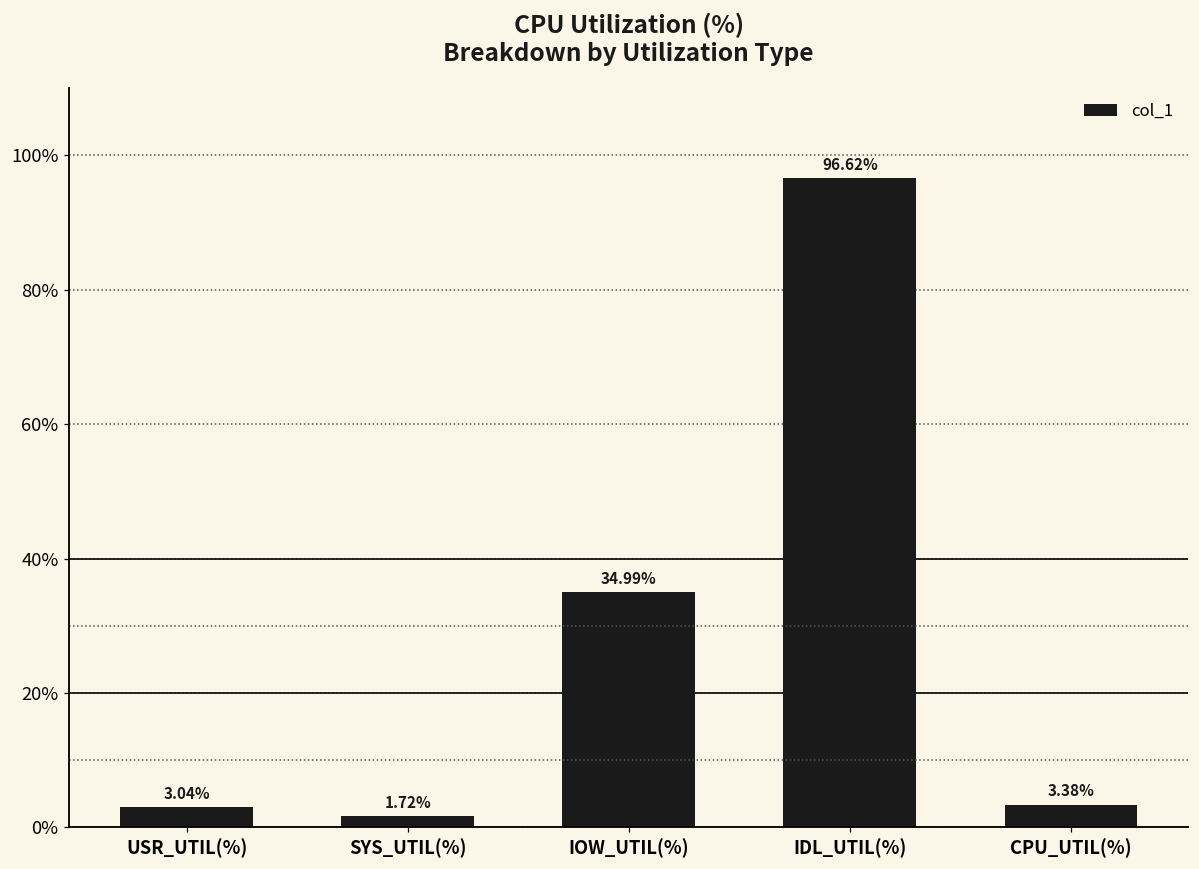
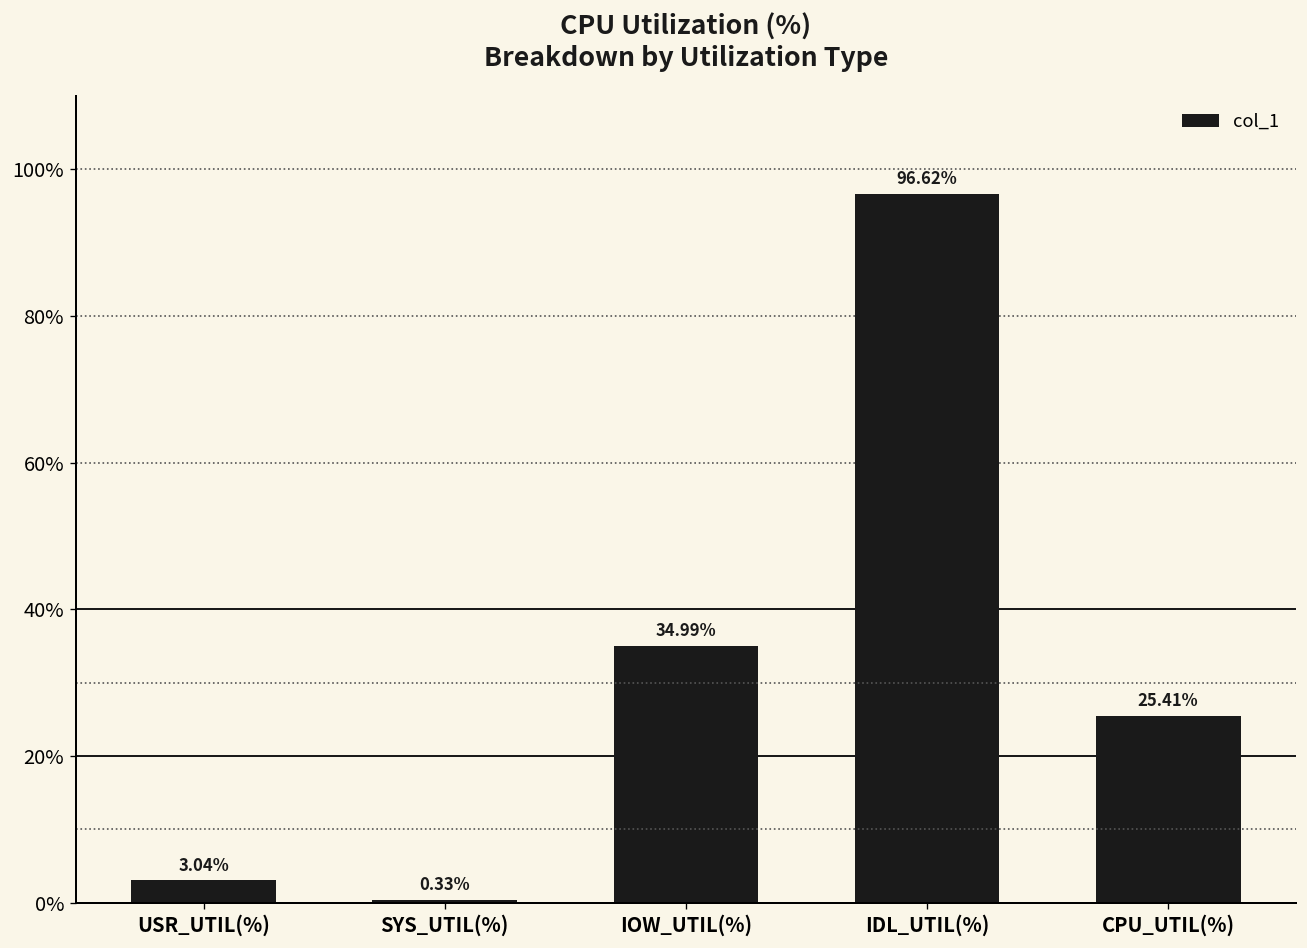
  {
    "USR_UTIL(%)": "3.04%",
-   "SYS_UTIL(%)": "1.72%",
+   "SYS_UTIL(%)": "0.33%",
    "IOW_UTIL(%)": "34.99%",
    "IDL_UTIL(%)": "96.62%",
-   "CPU_UTIL(%)": "3.38%"
+   "CPU_UTIL(%)": "25.41%"
  }
